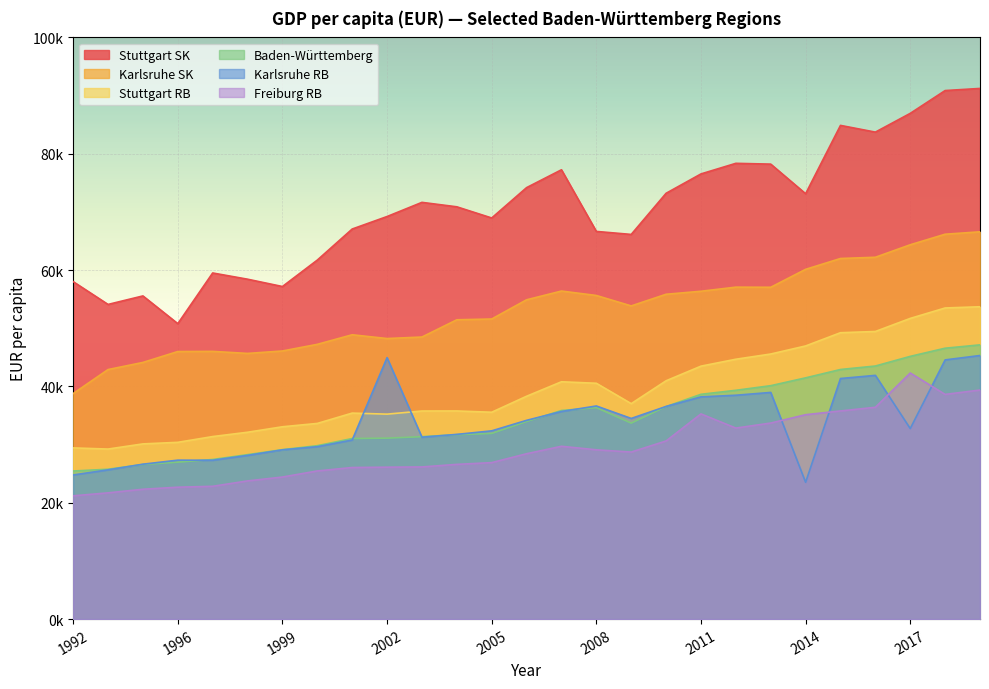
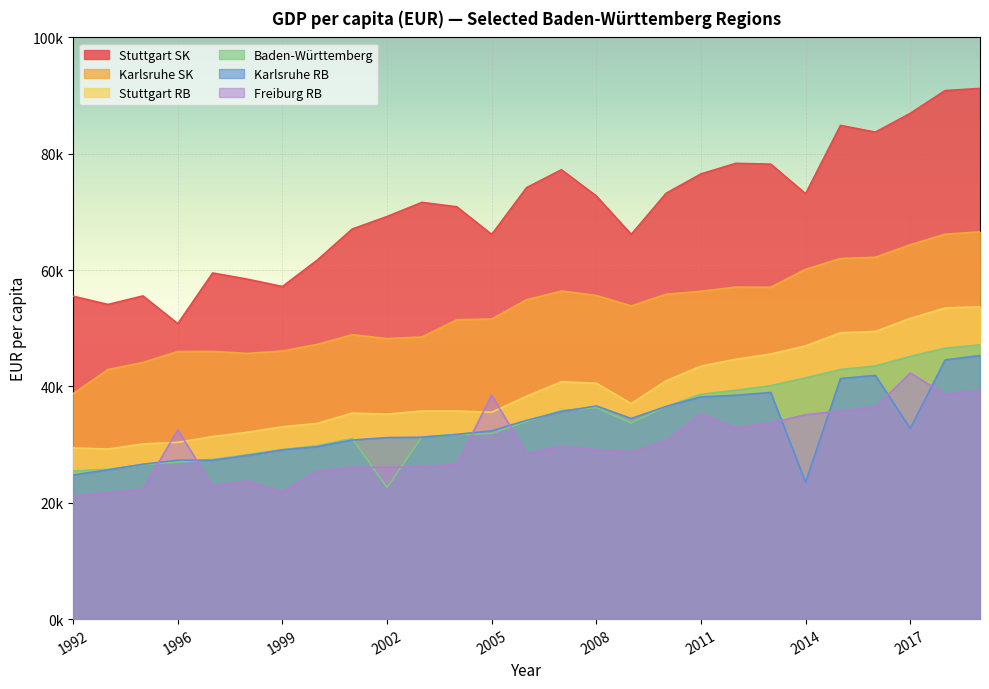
  {
    "Stuttgart SK": {
-     "1992": 58000,
+     "1992": 56000,
      "1996": 51000,
      "1999": 57000,
      "2002": 69000,
-     "2005": 69000,
-     "2008": 67000,
+     "2005": 66000,
+     "2008": 73000,
      "2011": 77000,
      "2014": 73000,
      "2017": 87000
    },
    "Baden-Württemberg": {
      "1992": 25000,
-     "2002": 31000,
+     "2002": 23000,
      "2005": 32000,
      "2011": 39000,
      "2014": 41000,
      "2017": 45000
    },
    "Karlsruhe RB": {
      "1992": 25000,
-     "2002": 45000,
+     "2002": 31000,
      "2005": 32000,
      "2011": 38000,
      "2014": 24000,
      "2017": 33000
    },
    "Freiburg RB": {
      "1992": 21000,
-     "1996": 23000,
-     "1999": 24000,
+     "1996": 33000,
+     "1999": 22000,
      "2002": 26000,
-     "2005": 27000,
+     "2005": 39000,
      "2008": 29000,
      "2011": 35000,
      "2014": 35000,
      "2017": 42000
    }
  }
